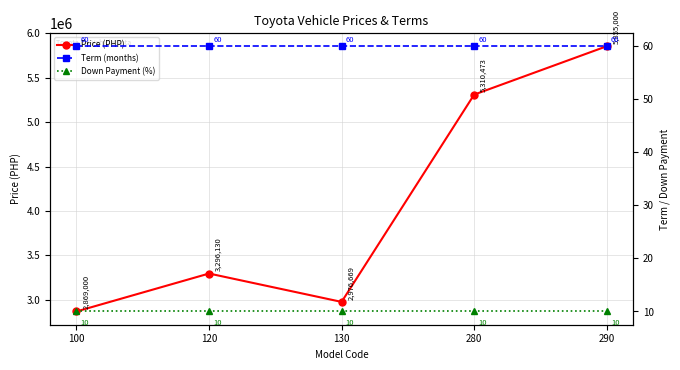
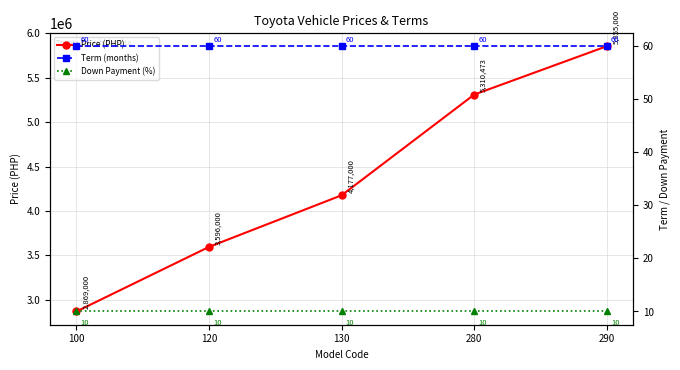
  {
    "Price (PHP)": {
      "100": "2,869,000",
-     "120": "3,296,130",
-     "130": "2,976,669",
+     "120": "3,596,000",
+     "130": "4,177,000",
      "280": "5,310,473"
    },
    "Term (months)": {
      "120": "60",
      "130": "60",
      "280": "60"
    },
    "Down Payment (%)": {
      "100": "10",
      "120": "10",
      "130": "10",
      "280": "10",
      "290": "10"
    }
  }
